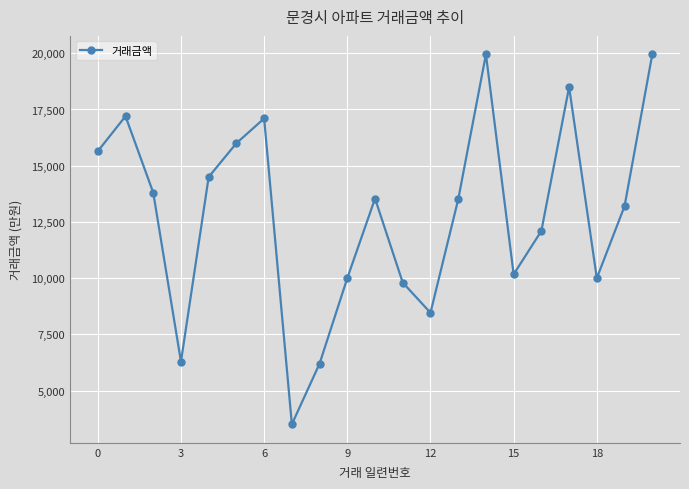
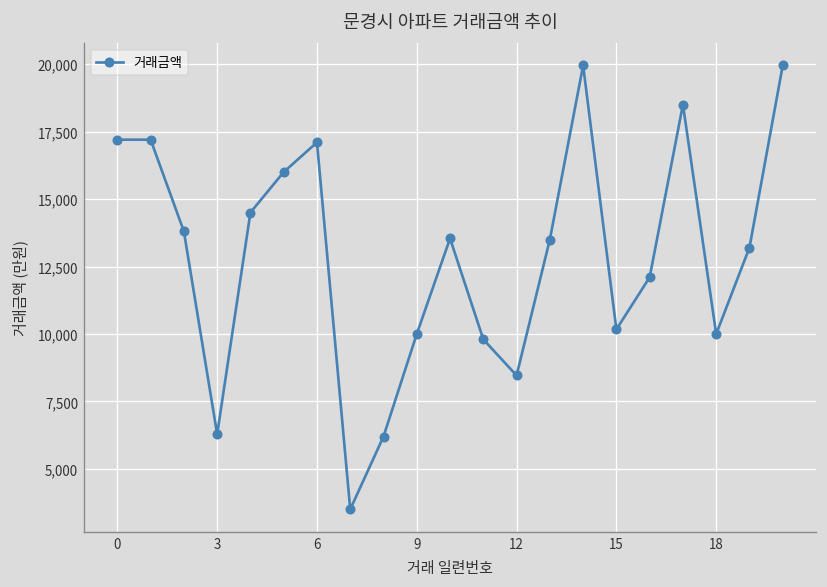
  {
-   "0": "15,600",
+   "0": "17,200",
    "3": "6,300",
    "6": "17,100",
    "9": "10,000",
    "12": "8,500",
    "15": "10,200",
    "18": "10,000"
  }
